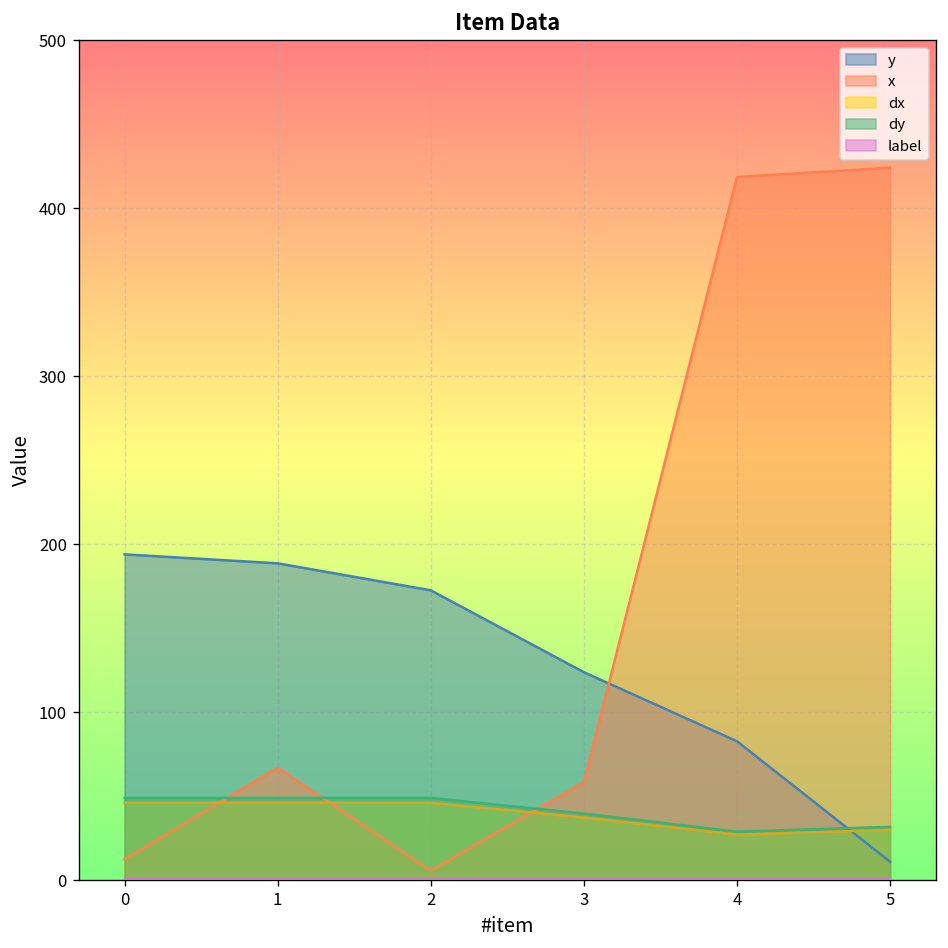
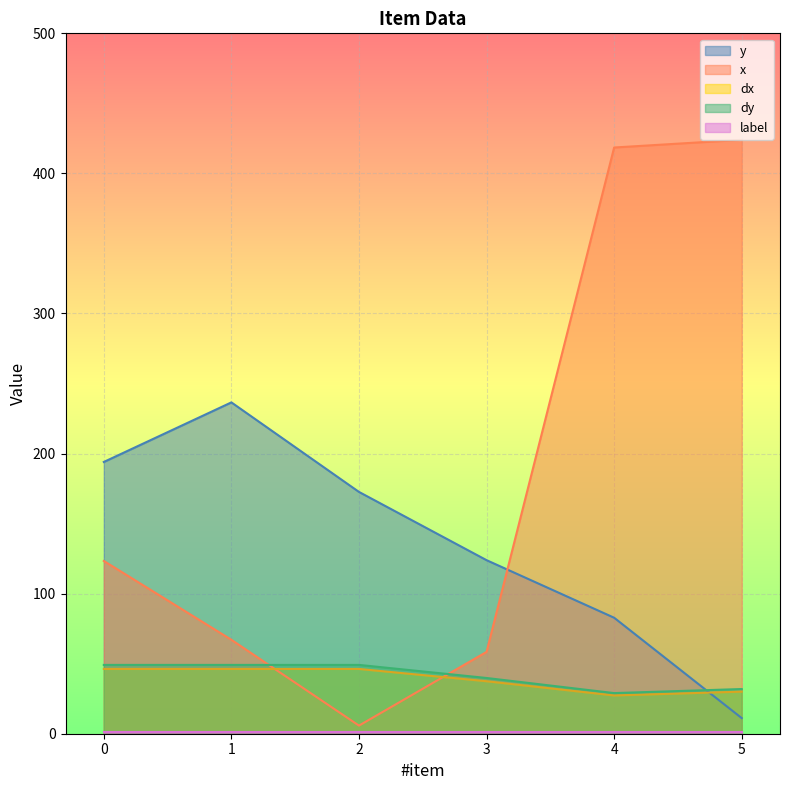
  {
    "y": {
      "0": 194,
-     "1": 189,
+     "1": 237,
      "2": 173,
      "3": 124,
      "4": 83,
      "5": 11
    },
    "x": {
-     "0": 13,
+     "0": 123,
      "1": 67,
      "2": 6,
      "3": 58,
      "4": 418,
      "5": 424
    },
    "dx": {
      "0": 46,
      "1": 46,
      "2": 46,
      "3": 37,
      "5": 30
    },
    "dy": {
      "0": 49,
      "1": 49,
      "2": 49,
      "3": 40,
      "5": 32
    },
    "label": {
      "0": 1,
      "1": 1,
      "2": 1,
      "3": 1,
      "4": 1,
      "5": 1
    }
  }
